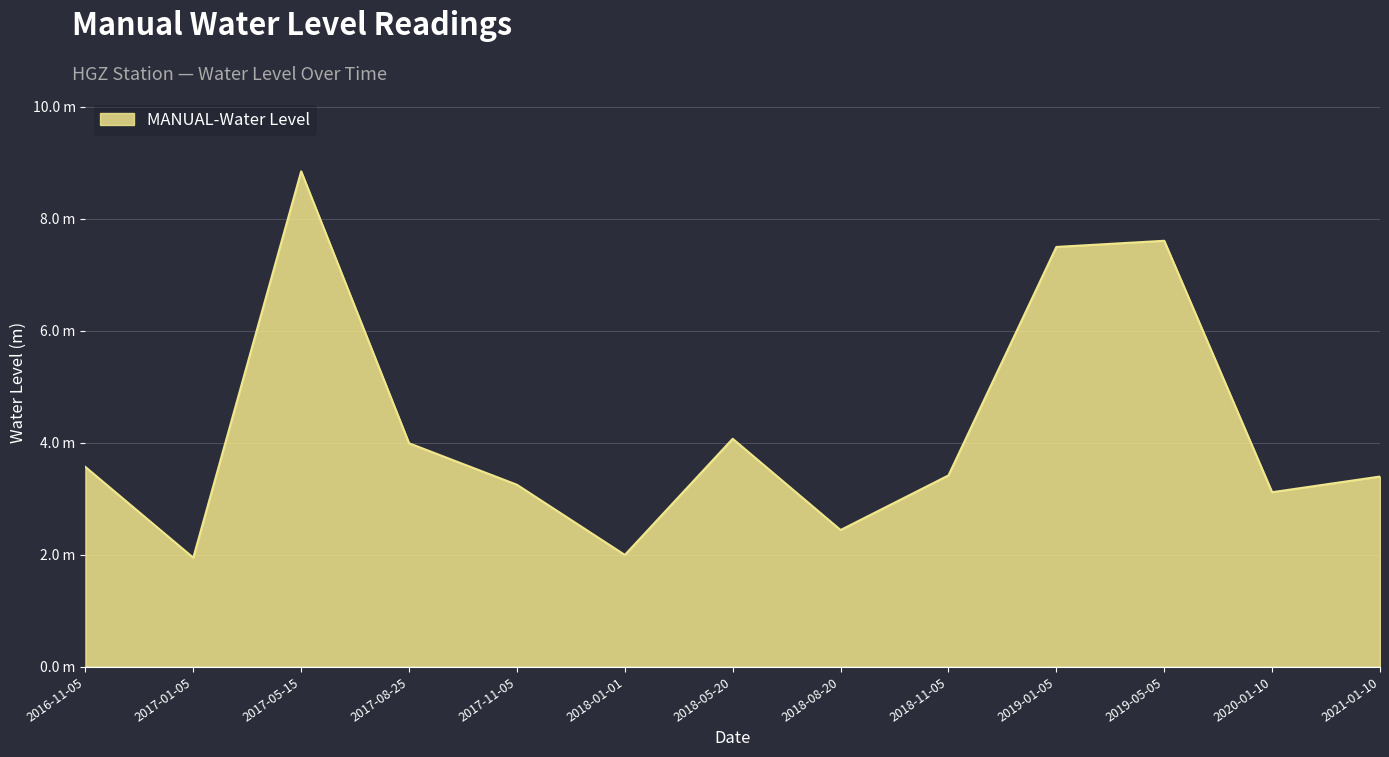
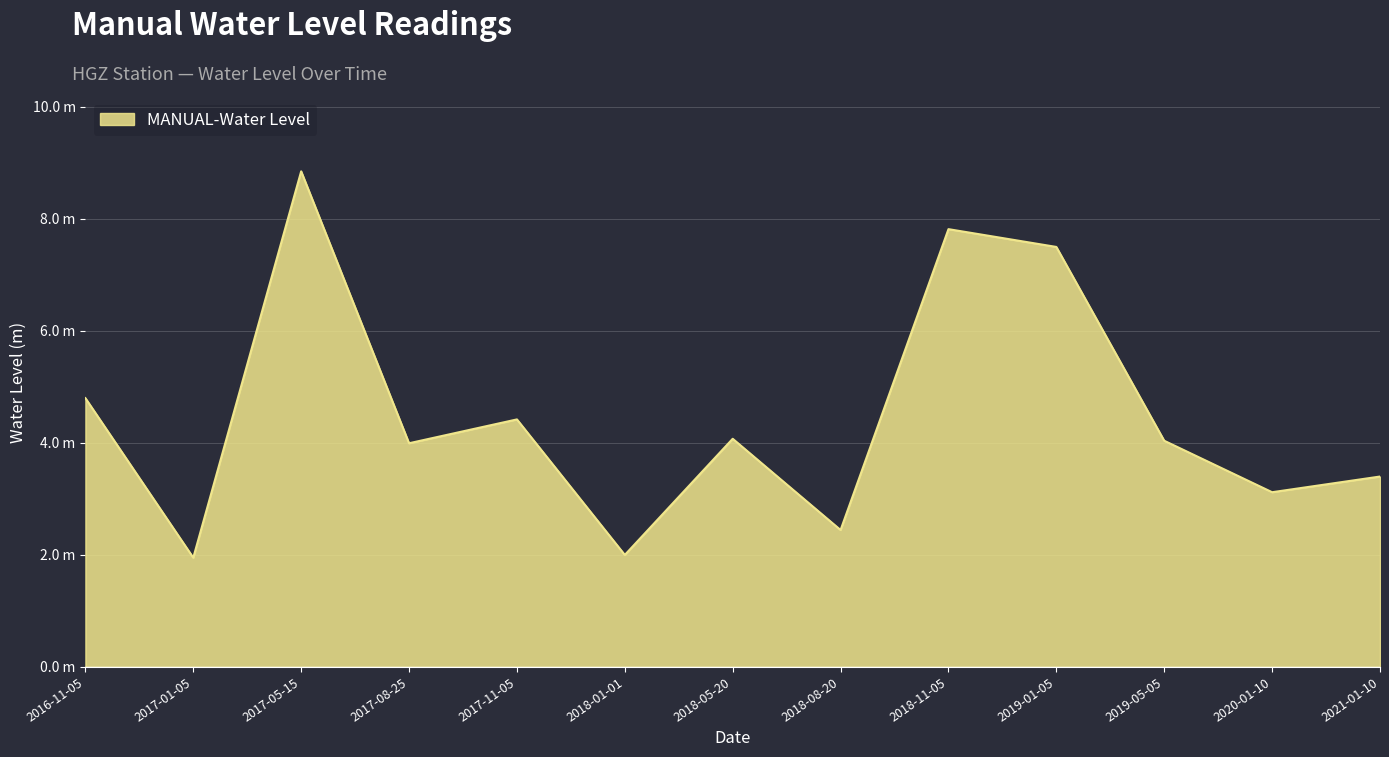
  {
-   "2016-11-05": "3.6 m",
+   "2016-11-05": "4.8 m",
    "2017-01-05": "2.0 m",
    "2017-05-15": "8.9 m",
    "2017-08-25": "4.0 m",
-   "2017-11-05": "3.3 m",
+   "2017-11-05": "4.4 m",
    "2018-01-01": "2.0 m",
    "2018-05-20": "4.1 m",
    "2018-08-20": "2.4 m",
-   "2018-11-05": "3.4 m",
+   "2018-11-05": "7.8 m",
    "2019-01-05": "7.5 m",
-   "2019-05-05": "7.6 m",
+   "2019-05-05": "4.0 m",
    "2020-01-10": "3.1 m",
    "2021-01-10": "3.4 m"
  }
